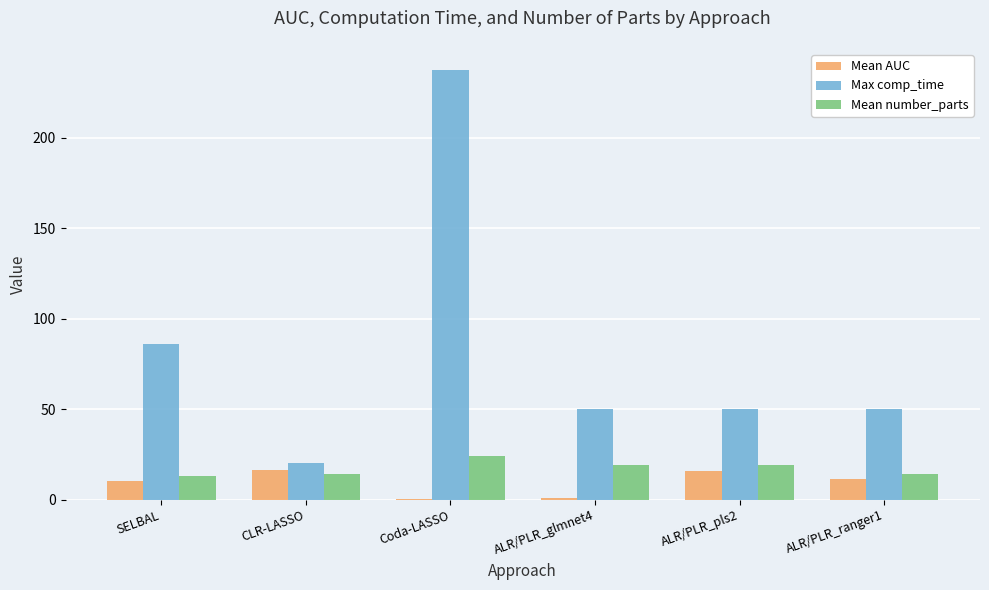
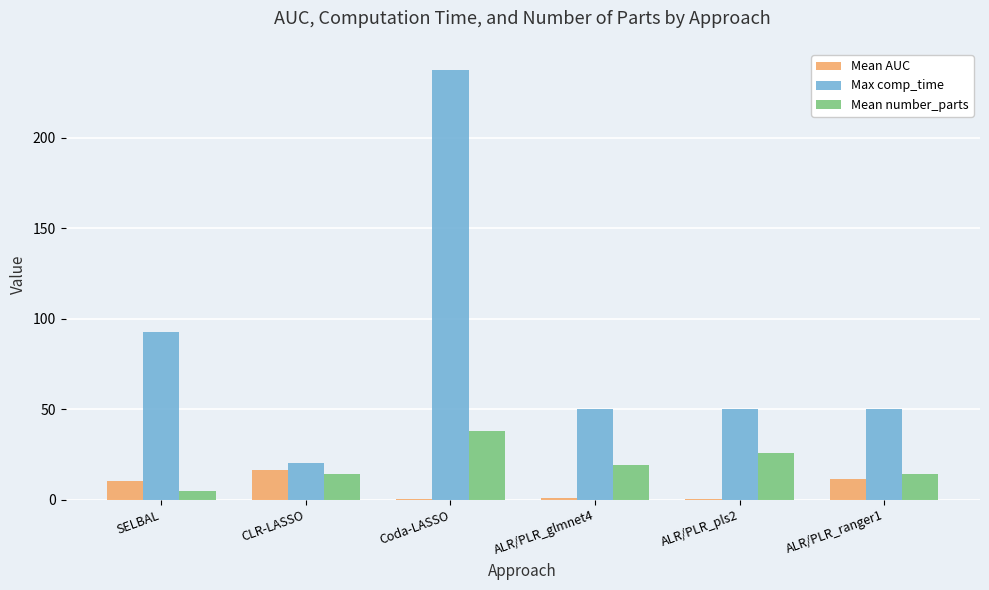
  {
    "Mean AUC": {
      "SELBAL": 10,
      "CLR-LASSO": 16,
-     "ALR/PLR_pls2": 16,
+     "ALR/PLR_pls2": 1,
      "ALR/PLR_ranger1": 11
    },
    "Max comp_time": {
-     "SELBAL": 86,
+     "SELBAL": 93,
      "CLR-LASSO": 20,
      "Coda-LASSO": 237,
      "ALR/PLR_glmnet4": 50,
      "ALR/PLR_pls2": 50,
      "ALR/PLR_ranger1": 50
    },
    "Mean number_parts": {
-     "SELBAL": 13,
+     "SELBAL": 5,
      "CLR-LASSO": 14,
-     "Coda-LASSO": 24,
+     "Coda-LASSO": 38,
      "ALR/PLR_glmnet4": 19,
-     "ALR/PLR_pls2": 19,
+     "ALR/PLR_pls2": 26,
      "ALR/PLR_ranger1": 14
    }
  }
